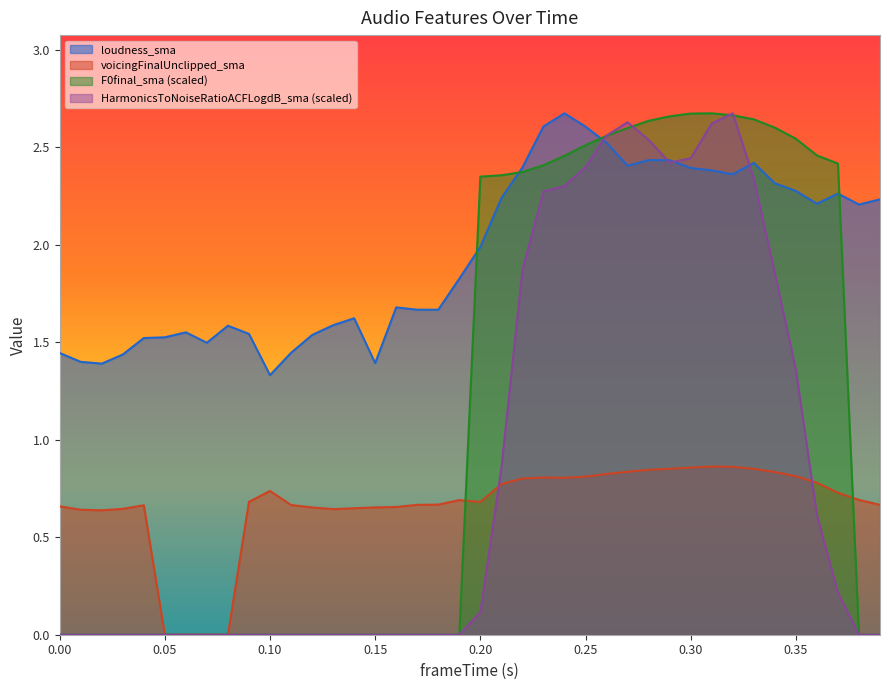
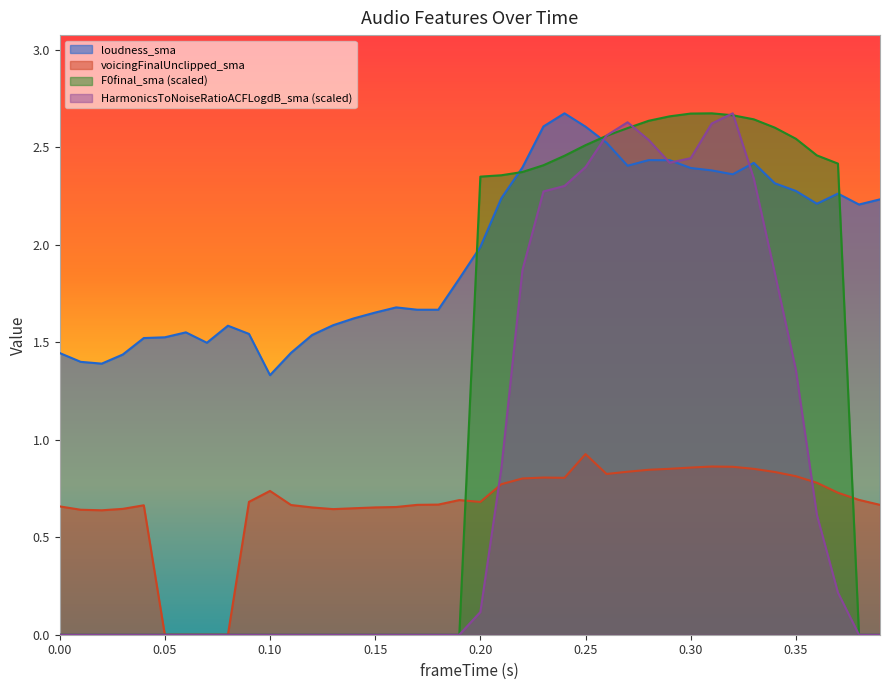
  {
    "loudness_sma": {
      "0.00": 1.44,
      "0.05": 1.53,
      "0.10": 1.33,
-     "0.15": 1.39,
+     "0.15": 1.65,
      "0.20": 1.99,
      "0.25": 2.61,
      "0.30": 2.39,
      "0.35": 2.28
    },
    "voicingFinalUnclipped_sma": {
      "0.00": 0.66,
      "0.10": 0.74,
      "0.15": 0.65,
      "0.20": 0.68,
-     "0.25": 0.81,
+     "0.25": 0.93,
      "0.30": 0.86,
      "0.35": 0.81
    },
    "F0final_sma (scaled)": {
      "0.20": 2.35,
      "0.25": 2.51,
      "0.30": 2.67,
      "0.35": 2.54
    },
    "HarmonicsToNoiseRatioACFLogdB_sma (scaled)": {
      "0.20": 0.12,
      "0.25": 2.40,
      "0.30": 2.44,
      "0.35": 1.36
    }
  }
